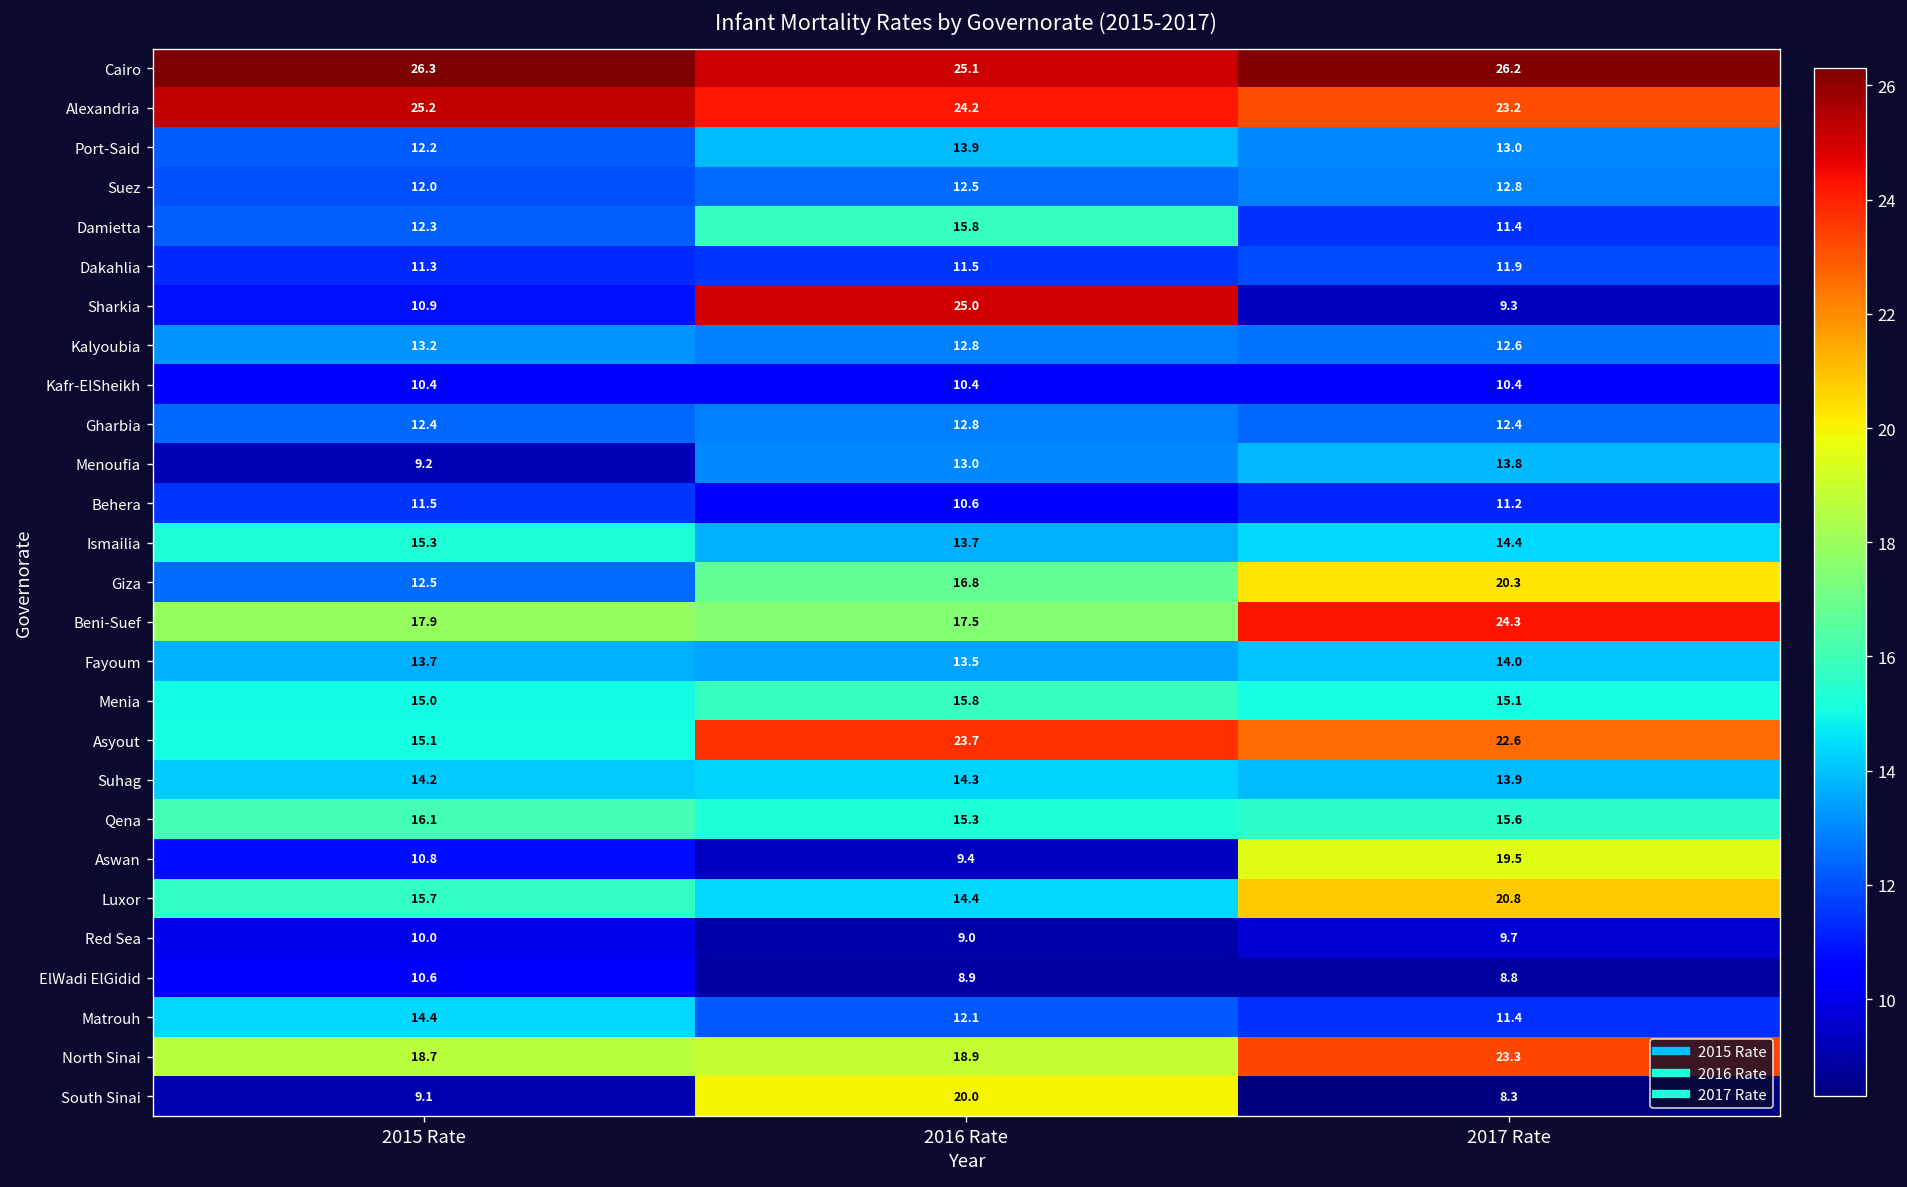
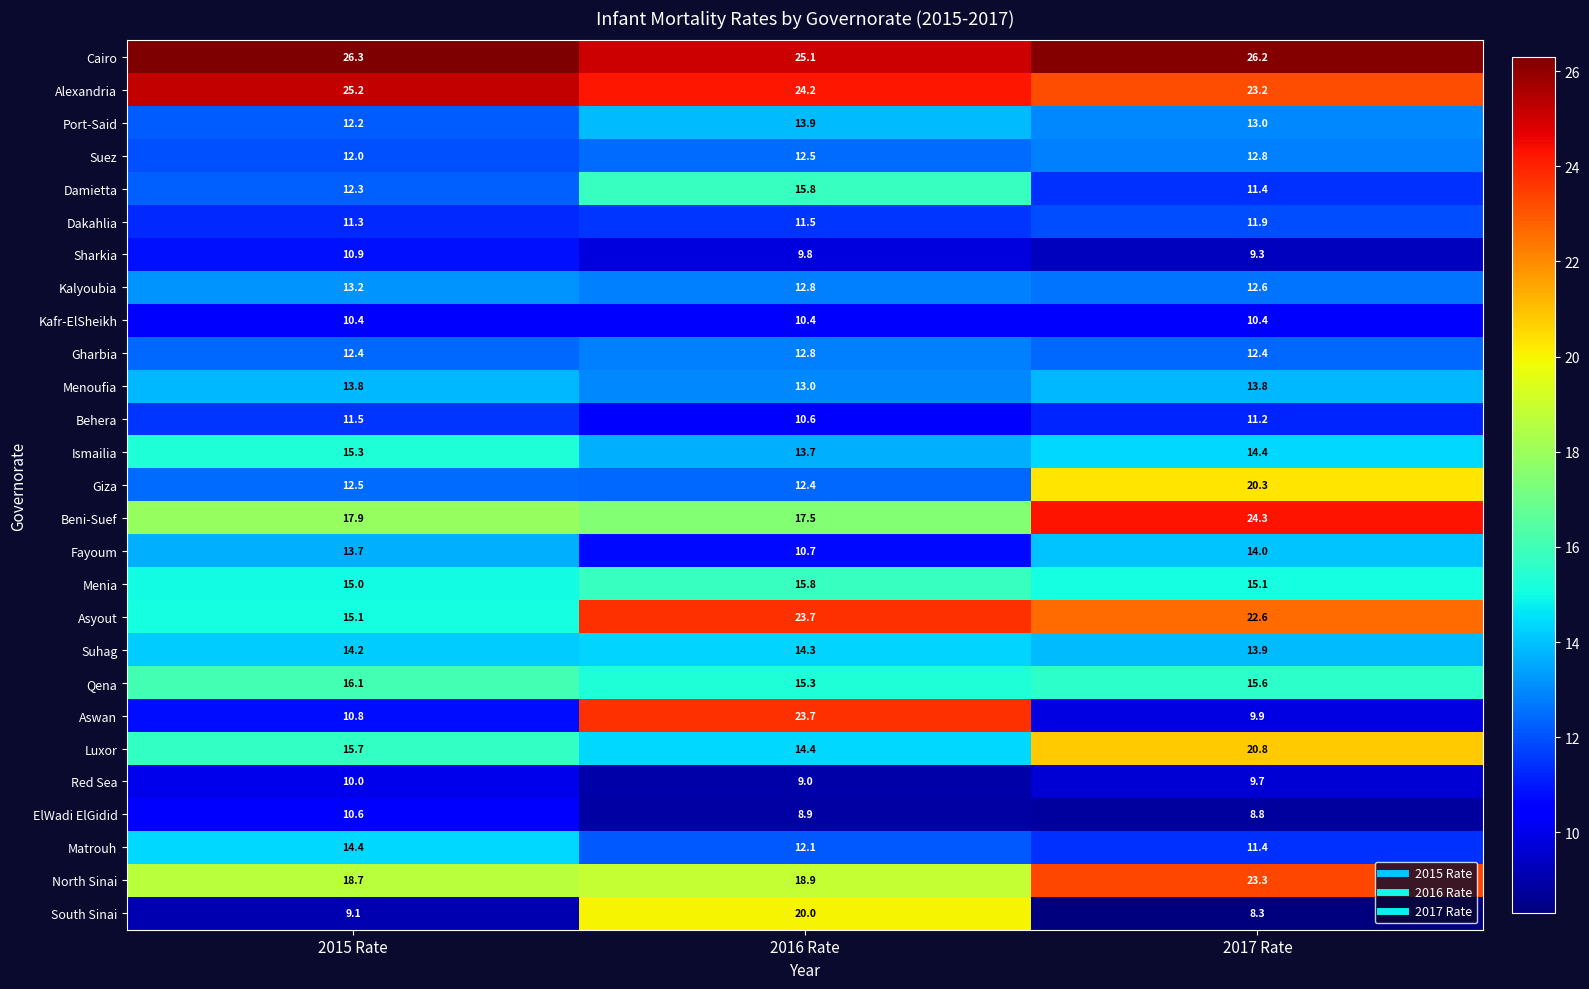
  {
    "Cairo": {
      "2015 Rate": 26.3,
      "2016 Rate": 25.1,
      "2017 Rate": 26.2
    },
    "Alexandria": {
      "2015 Rate": 25.2,
      "2016 Rate": 24.2,
      "2017 Rate": 23.2
    },
    "Port-Said": {
      "2015 Rate": 12.2,
      "2016 Rate": 13.9,
      "2017 Rate": 13.0
    },
    "Suez": {
      "2015 Rate": 12.0,
      "2016 Rate": 12.5,
      "2017 Rate": 12.8
    },
    "Damietta": {
      "2015 Rate": 12.3,
      "2016 Rate": 15.8,
      "2017 Rate": 11.4
    },
    "Dakahlia": {
      "2015 Rate": 11.3,
      "2016 Rate": 11.5,
      "2017 Rate": 11.9
    },
    "Sharkia": {
      "2015 Rate": 10.9,
-     "2016 Rate": 25.0,
+     "2016 Rate": 9.8,
      "2017 Rate": 9.3
    },
    "Kalyoubia": {
      "2015 Rate": 13.2,
      "2016 Rate": 12.8,
      "2017 Rate": 12.6
    },
    "Kafr-ElSheikh": {
      "2015 Rate": 10.4,
      "2016 Rate": 10.4,
      "2017 Rate": 10.4
    },
    "Gharbia": {
      "2015 Rate": 12.4,
      "2016 Rate": 12.8,
      "2017 Rate": 12.4
    },
    "Menoufia": {
-     "2015 Rate": 9.2,
+     "2015 Rate": 13.8,
      "2016 Rate": 13.0,
      "2017 Rate": 13.8
    },
    "Behera": {
      "2015 Rate": 11.5,
      "2016 Rate": 10.6,
      "2017 Rate": 11.2
    },
    "Ismailia": {
      "2015 Rate": 15.3,
      "2016 Rate": 13.7,
      "2017 Rate": 14.4
    },
    "Giza": {
      "2015 Rate": 12.5,
-     "2016 Rate": 16.8,
+     "2016 Rate": 12.4,
      "2017 Rate": 20.3
    },
    "Beni-Suef": {
      "2015 Rate": 17.9,
      "2016 Rate": 17.5,
      "2017 Rate": 24.3
    },
    "Fayoum": {
      "2015 Rate": 13.7,
-     "2016 Rate": 13.5,
+     "2016 Rate": 10.7,
      "2017 Rate": 14.0
    },
    "Menia": {
      "2015 Rate": 15.0,
      "2016 Rate": 15.8,
      "2017 Rate": 15.1
    },
    "Asyout": {
      "2015 Rate": 15.1,
      "2016 Rate": 23.7,
      "2017 Rate": 22.6
    },
    "Suhag": {
      "2015 Rate": 14.2,
      "2016 Rate": 14.3,
      "2017 Rate": 13.9
    },
    "Qena": {
      "2015 Rate": 16.1,
      "2016 Rate": 15.3,
      "2017 Rate": 15.6
    },
    "Aswan": {
      "2015 Rate": 10.8,
-     "2016 Rate": 9.4,
-     "2017 Rate": 19.5
+     "2016 Rate": 23.7,
+     "2017 Rate": 9.9
    },
    "Luxor": {
      "2015 Rate": 15.7,
      "2016 Rate": 14.4,
      "2017 Rate": 20.8
    },
    "Red Sea": {
      "2015 Rate": 10.0,
      "2016 Rate": 9.0,
      "2017 Rate": 9.7
    },
    "ElWadi ElGidid": {
      "2015 Rate": 10.6,
      "2016 Rate": 8.9,
      "2017 Rate": 8.8
    },
    "Matrouh": {
      "2015 Rate": 14.4,
      "2016 Rate": 12.1,
      "2017 Rate": 11.4
    },
    "North Sinai": {
      "2015 Rate": 18.7,
      "2016 Rate": 18.9,
      "2017 Rate": 23.3
    },
    "South Sinai": {
      "2015 Rate": 9.1,
      "2016 Rate": 20.0,
      "2017 Rate": 8.3
    }
  }
